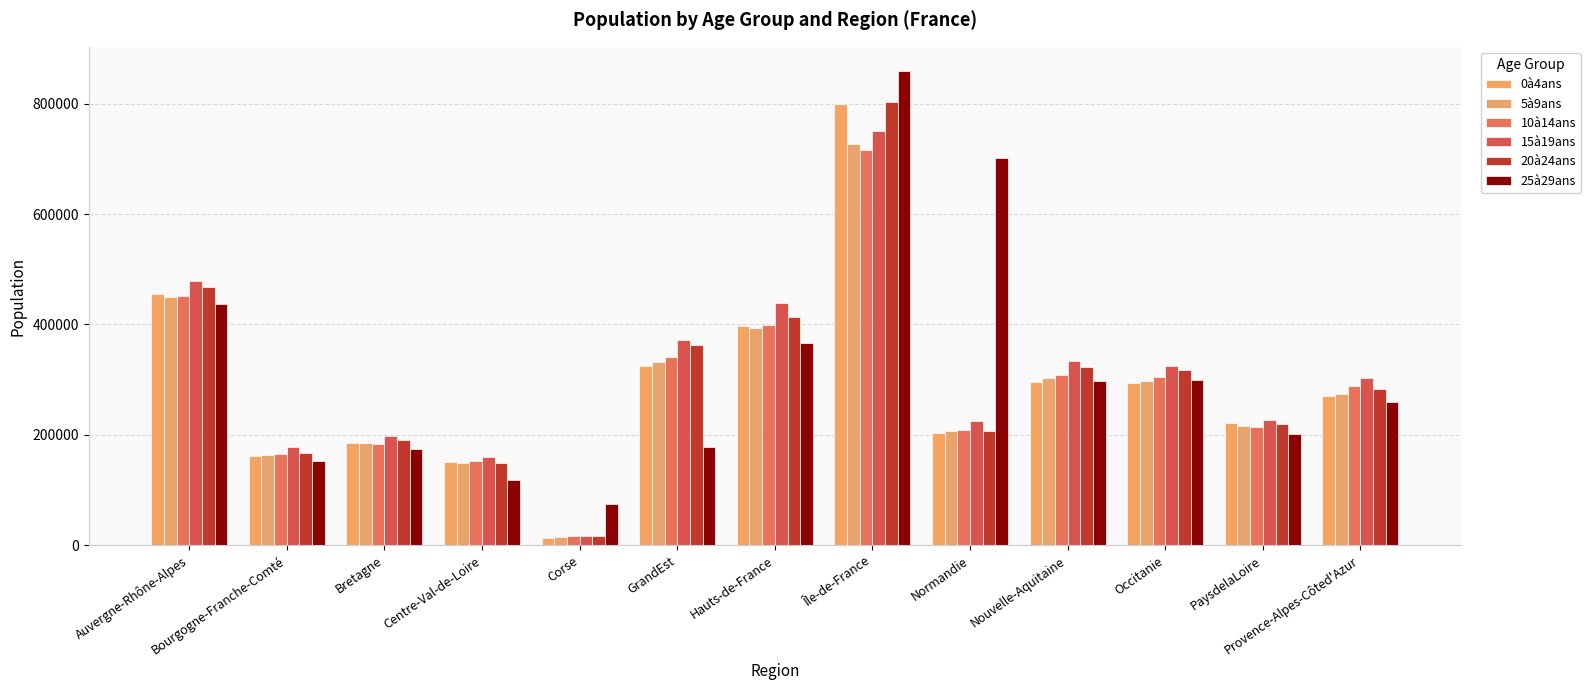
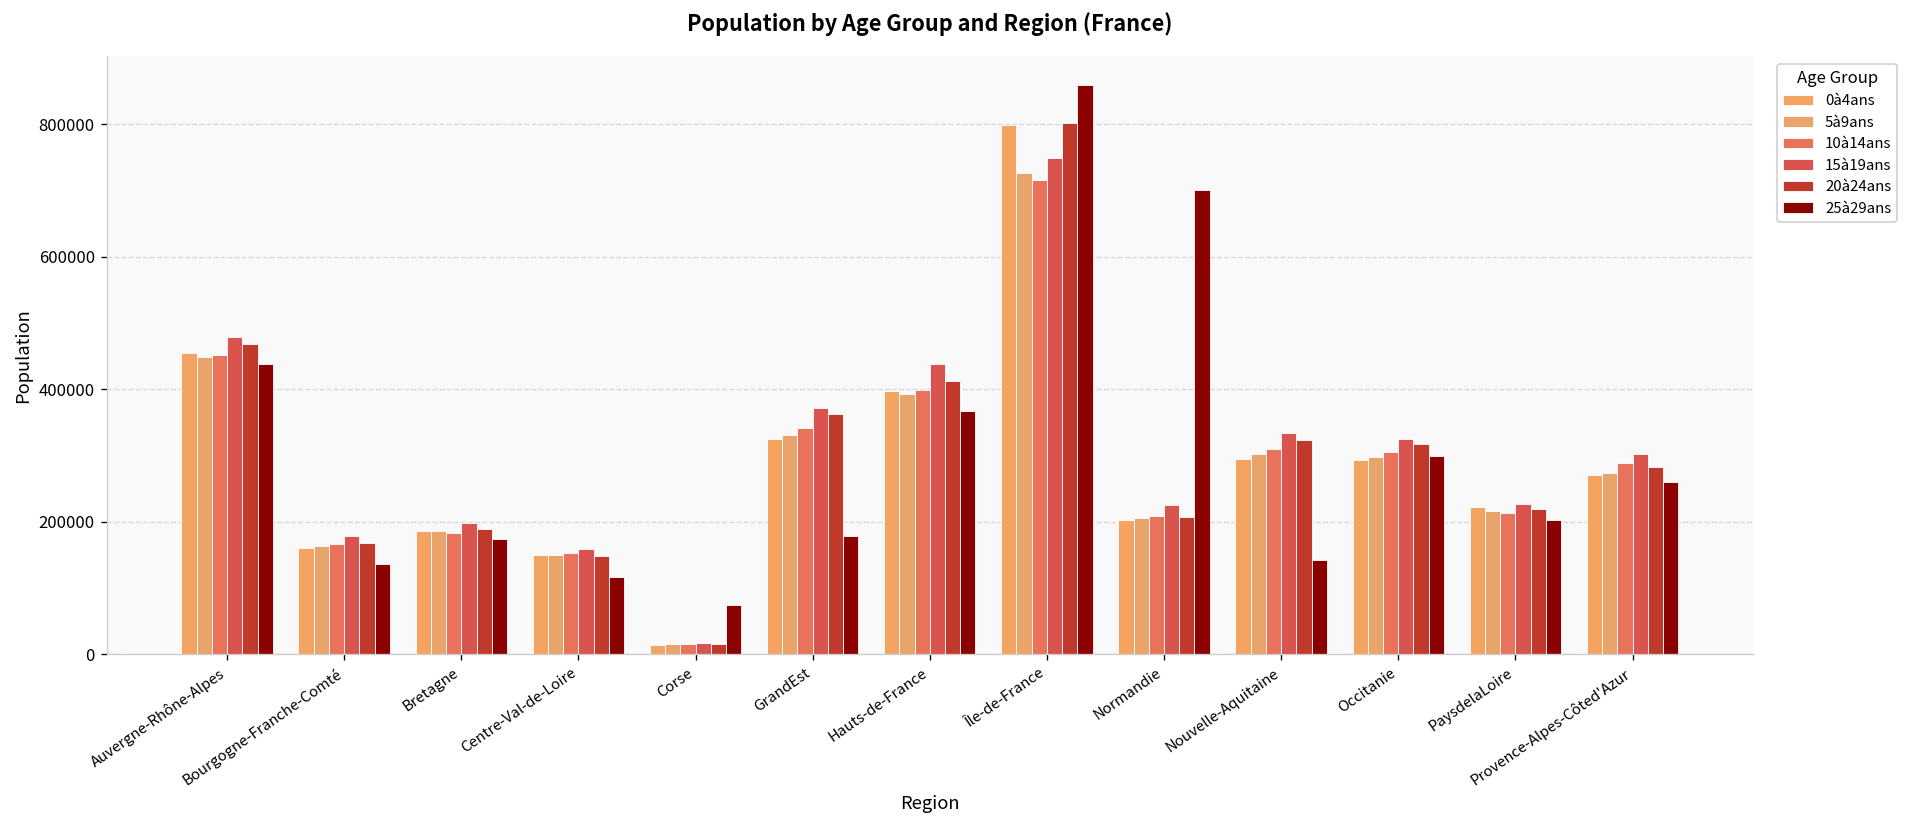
  {
    "25à29ans": {
      "Auvergne-Rhône-Alpes": 440000,
-     "Bourgogne-Franche-Comté": 150000,
+     "Bourgogne-Franche-Comté": 140000,
      "Bretagne": 170000,
      "Centre-Val-de-Loire": 120000,
      "Corse": 70000,
      "GrandEst": 180000,
      "Hauts-de-France": 370000,
      "Île-de-France": 860000,
      "Normandie": 700000,
-     "Nouvelle-Aquitaine": 300000,
+     "Nouvelle-Aquitaine": 140000,
      "Occitanie": 300000,
      "PaysdelaLoire": 200000,
      "Provence-Alpes-Côted'Azur": 260000
    }
  }
